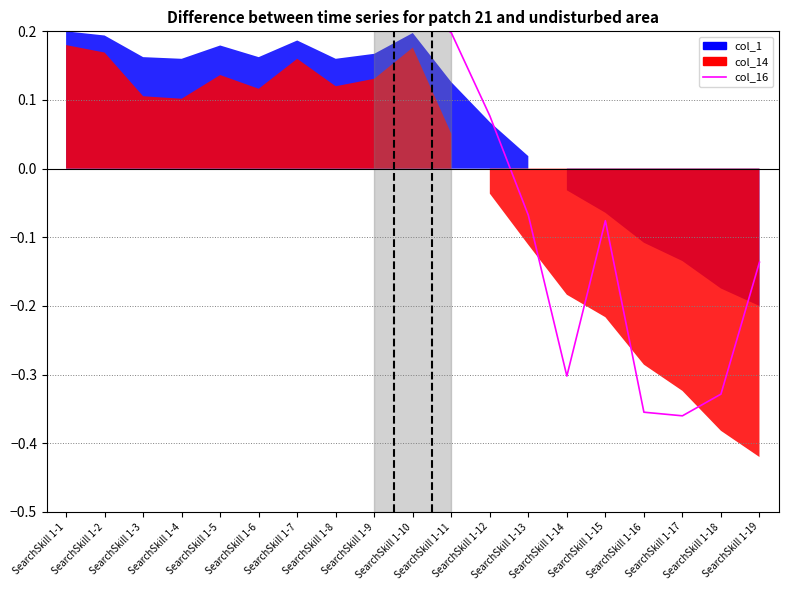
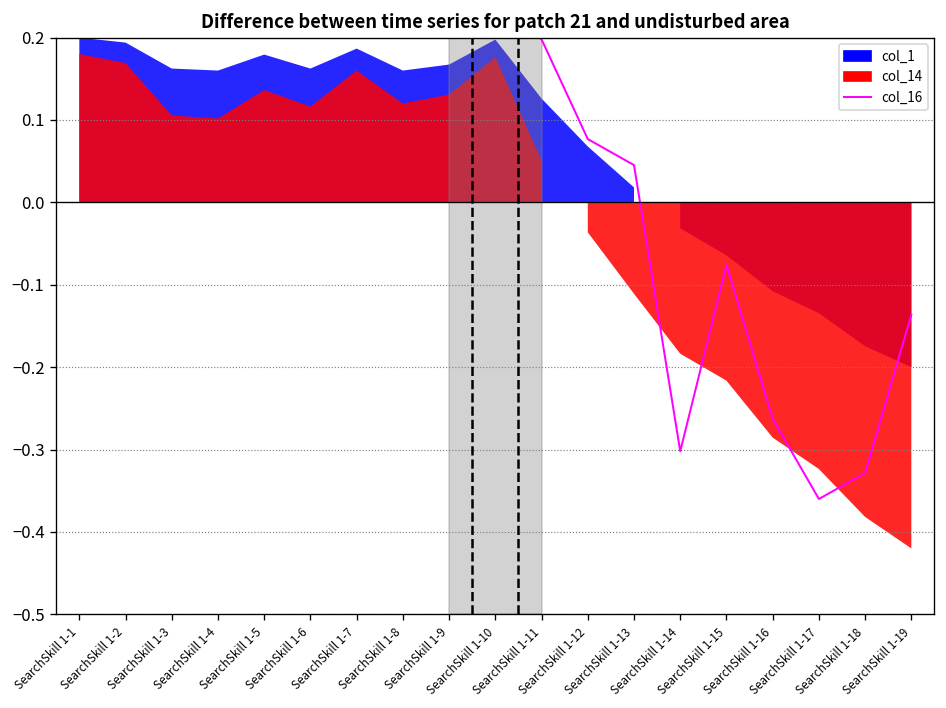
  {
    "col_16": {
      "SearchSkill 1-11": 0.20,
      "SearchSkill 1-12": 0.08,
-     "SearchSkill 1-13": -0.07,
+     "SearchSkill 1-13": 0.05,
      "SearchSkill 1-14": -0.30,
      "SearchSkill 1-15": -0.08,
-     "SearchSkill 1-16": -0.35,
+     "SearchSkill 1-16": -0.26,
      "SearchSkill 1-17": -0.36,
      "SearchSkill 1-18": -0.33,
      "SearchSkill 1-19": -0.14
    }
  }
